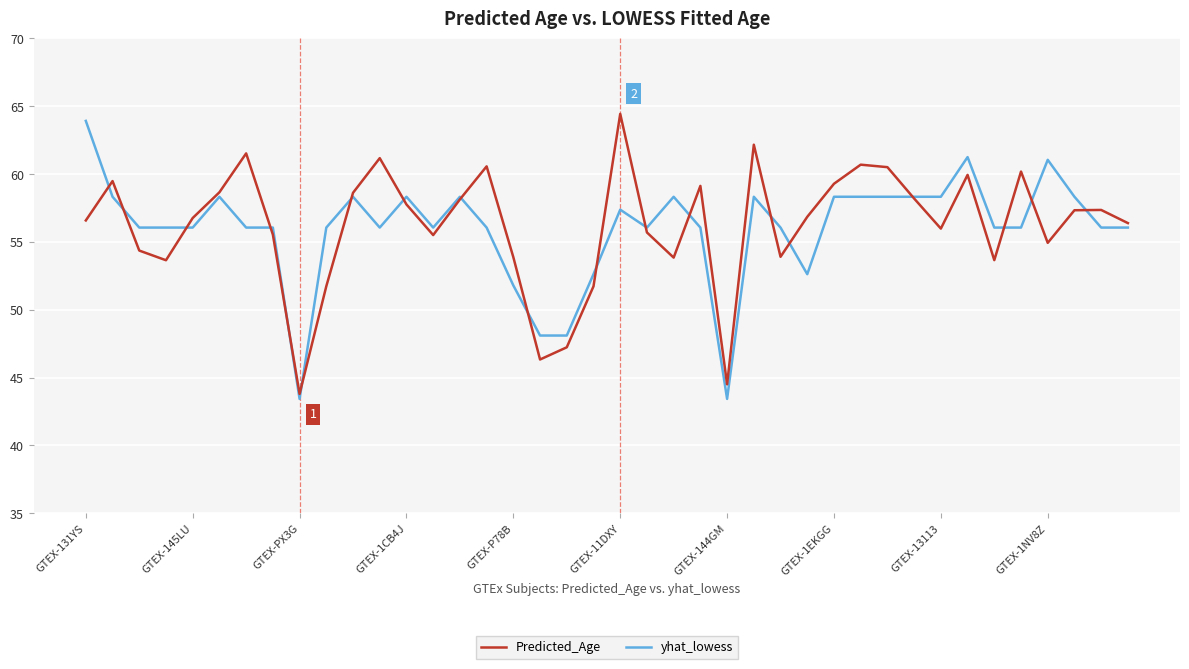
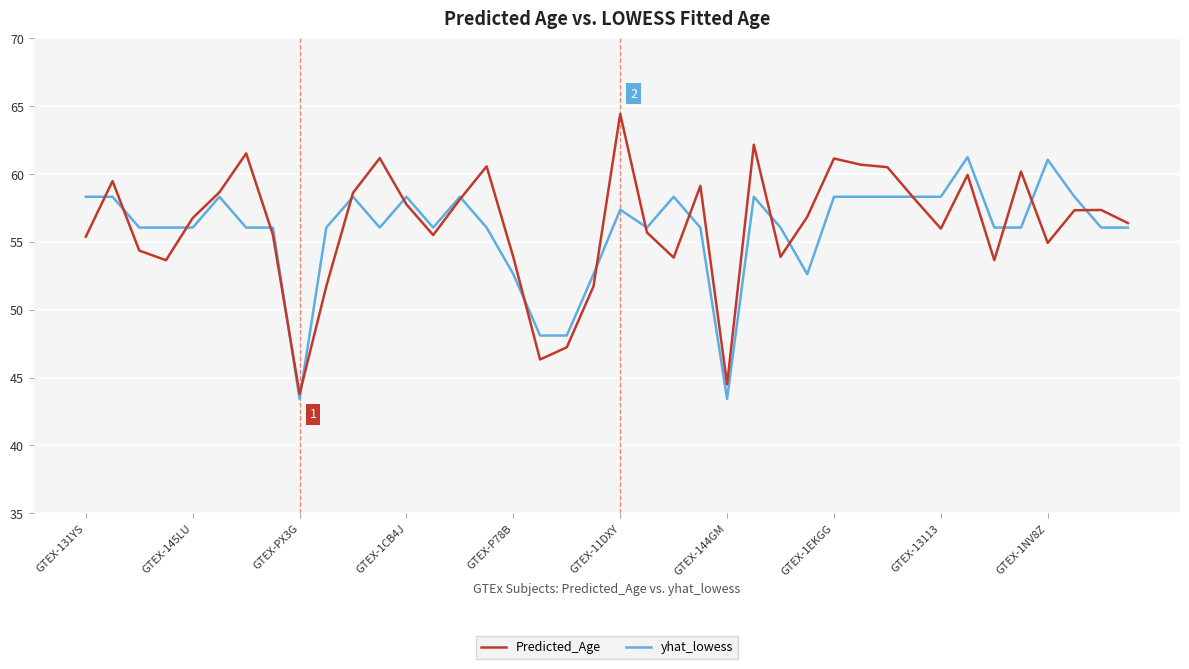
  {
    "Predicted_Age": {
-     "GTEX-131YS": 56.6,
+     "GTEX-131YS": 55.4,
      "GTEX-145LU": 56.8,
      "GTEX-PX3G": 43.8,
      "GTEX-1CB4J": 57.8,
      "GTEX-P78B": 53.9,
      "GTEX-144GM": 44.5,
-     "GTEX-1EKGG": 59.3,
+     "GTEX-1EKGG": 61.2,
      "GTEX-13113": 56.0,
      "GTEX-1NV8Z": 54.9
    },
    "yhat_lowess": {
-     "GTEX-131YS": 63.9,
+     "GTEX-131YS": 58.3,
      "GTEX-145LU": 56.1,
      "GTEX-1CB4J": 58.3,
-     "GTEX-P78B": 51.8,
+     "GTEX-P78B": 52.6,
      "GTEX-11DXY": 57.4,
      "GTEX-144GM": 43.4,
      "GTEX-1EKGG": 58.3,
      "GTEX-13113": 58.3,
      "GTEX-1NV8Z": 61.1
    }
  }
